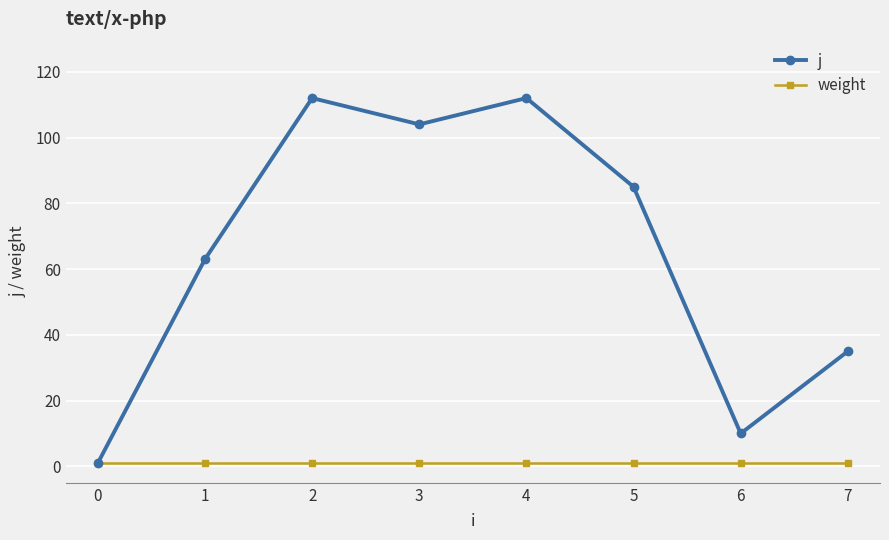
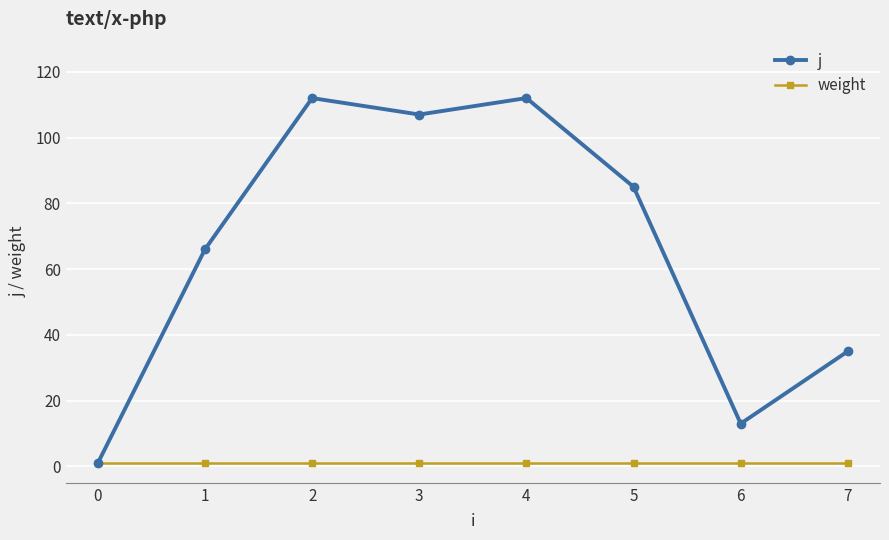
  {
    "j": {
-     "1": 63,
+     "1": 66,
      "2": 112,
-     "3": 104,
+     "3": 107,
      "4": 112,
      "5": 85,
-     "6": 10,
+     "6": 13,
      "7": 35
    },
    "weight": {
      "1": 1,
      "2": 1,
      "3": 1,
      "4": 1,
      "5": 1,
      "6": 1,
      "7": 1
    }
  }
